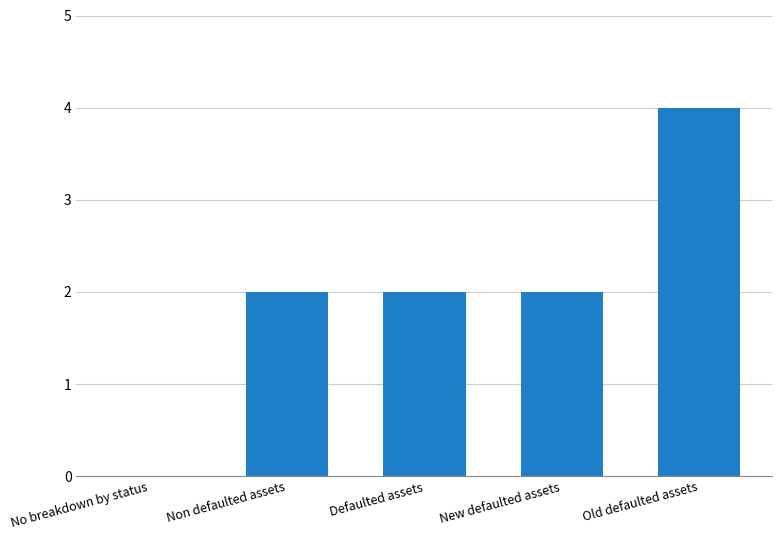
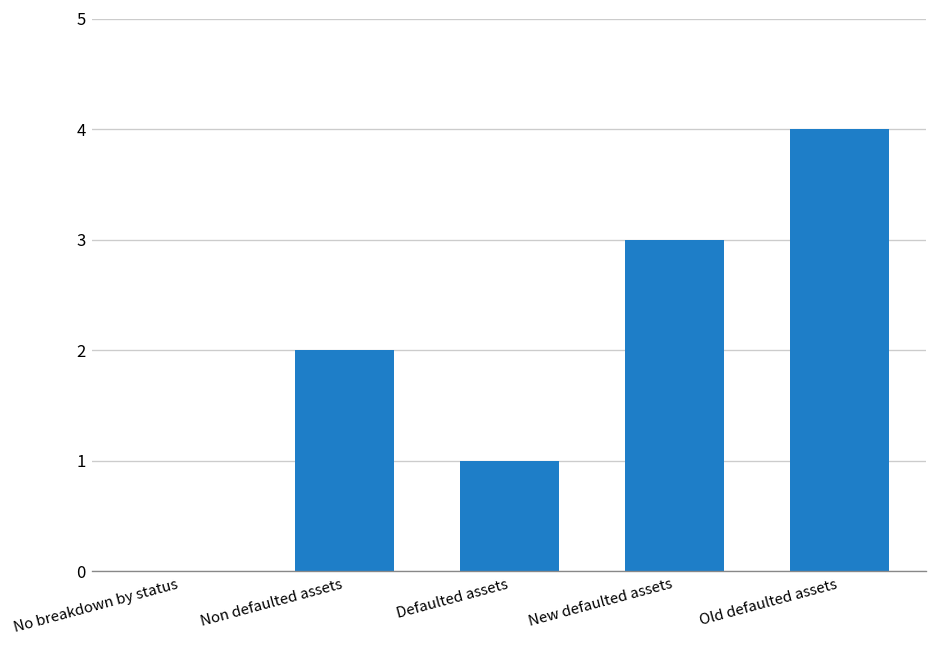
  {
    "No breakdown by status": 0,
    "Non defaulted assets": 2,
-   "Defaulted assets": 2,
-   "New defaulted assets": 2,
+   "Defaulted assets": 1,
+   "New defaulted assets": 3,
    "Old defaulted assets": 4
  }
